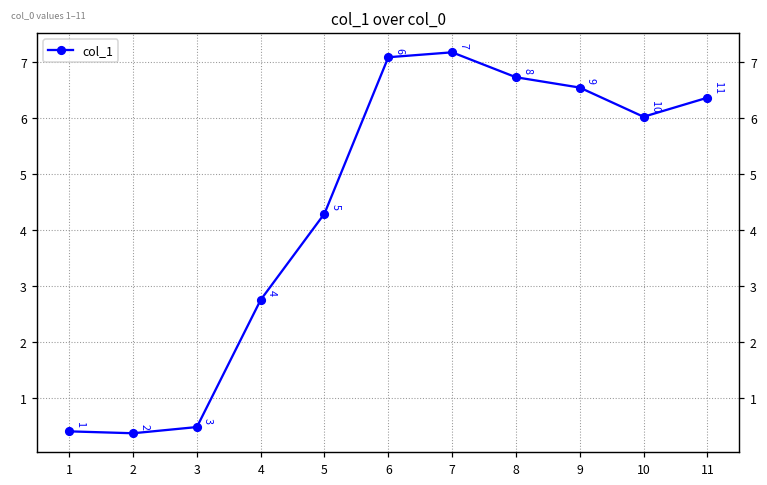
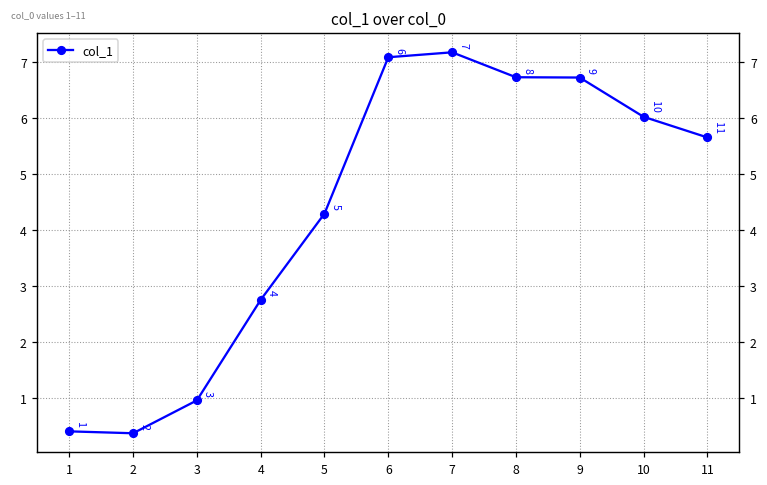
  {
-   "3": 0.5,
-   "9": 6.5,
-   "11": 6.4
+   "3": 1.0,
+   "9": 6.7,
+   "11": 5.7
  }
